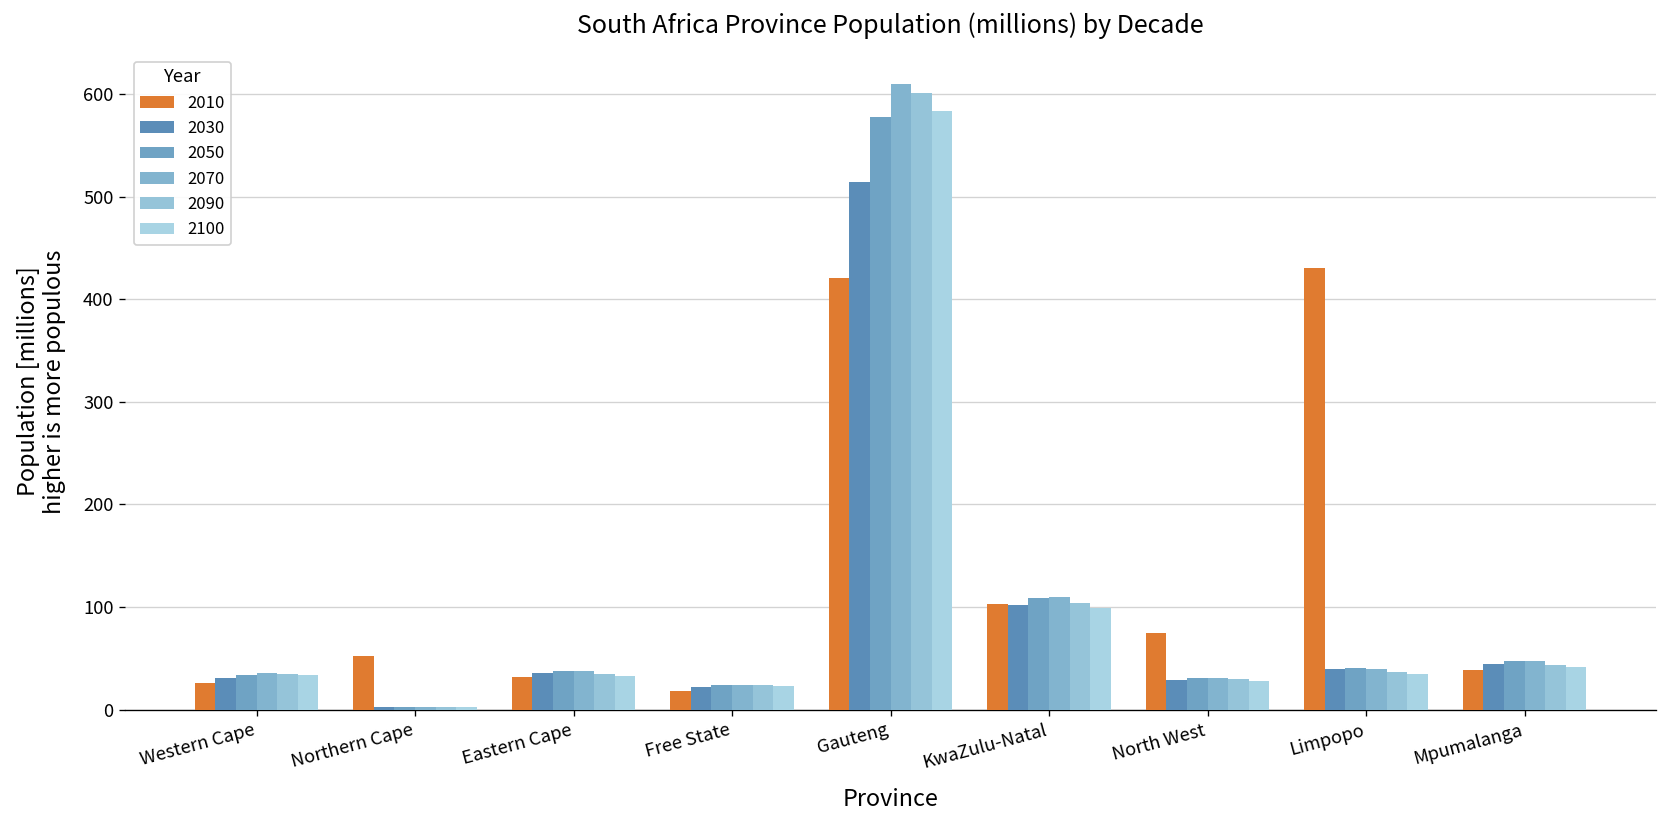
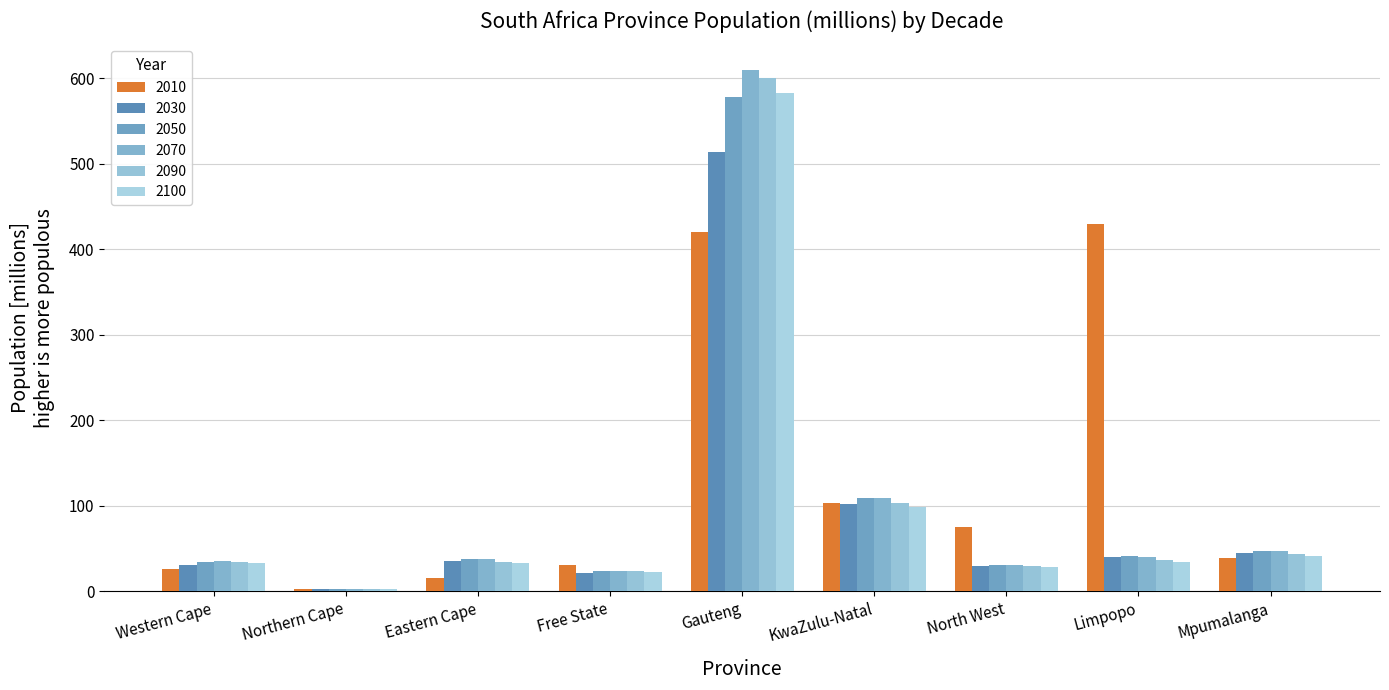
  {
    "2010": {
      "Western Cape": 30,
-     "Northern Cape": 50,
-     "Eastern Cape": 30,
-     "Free State": 20,
+     "Northern Cape": 0,
+     "Eastern Cape": 20,
+     "Free State": 30,
      "Gauteng": 420,
      "KwaZulu-Natal": 100,
      "North West": 80,
      "Limpopo": 430,
      "Mpumalanga": 40
    }
  }
